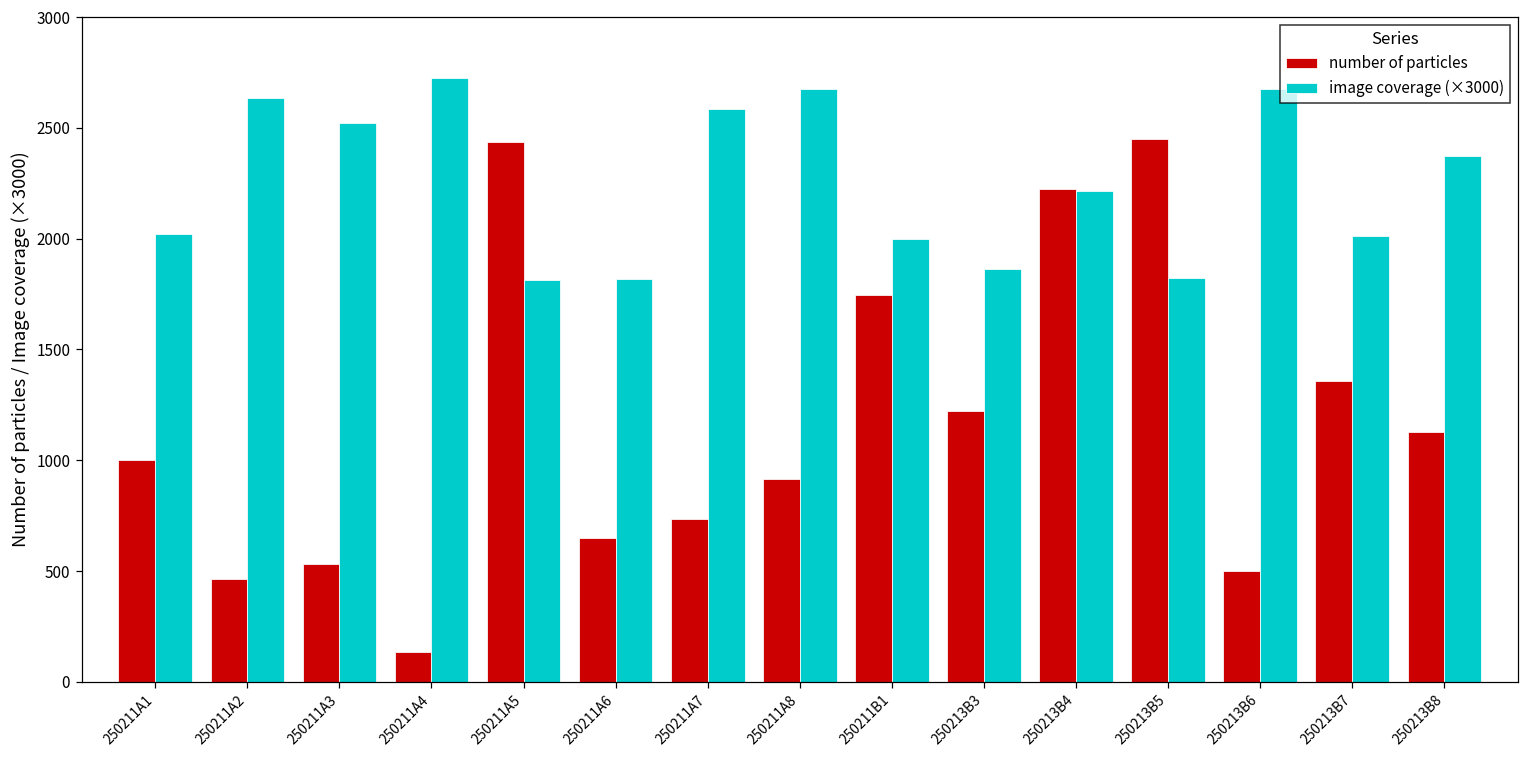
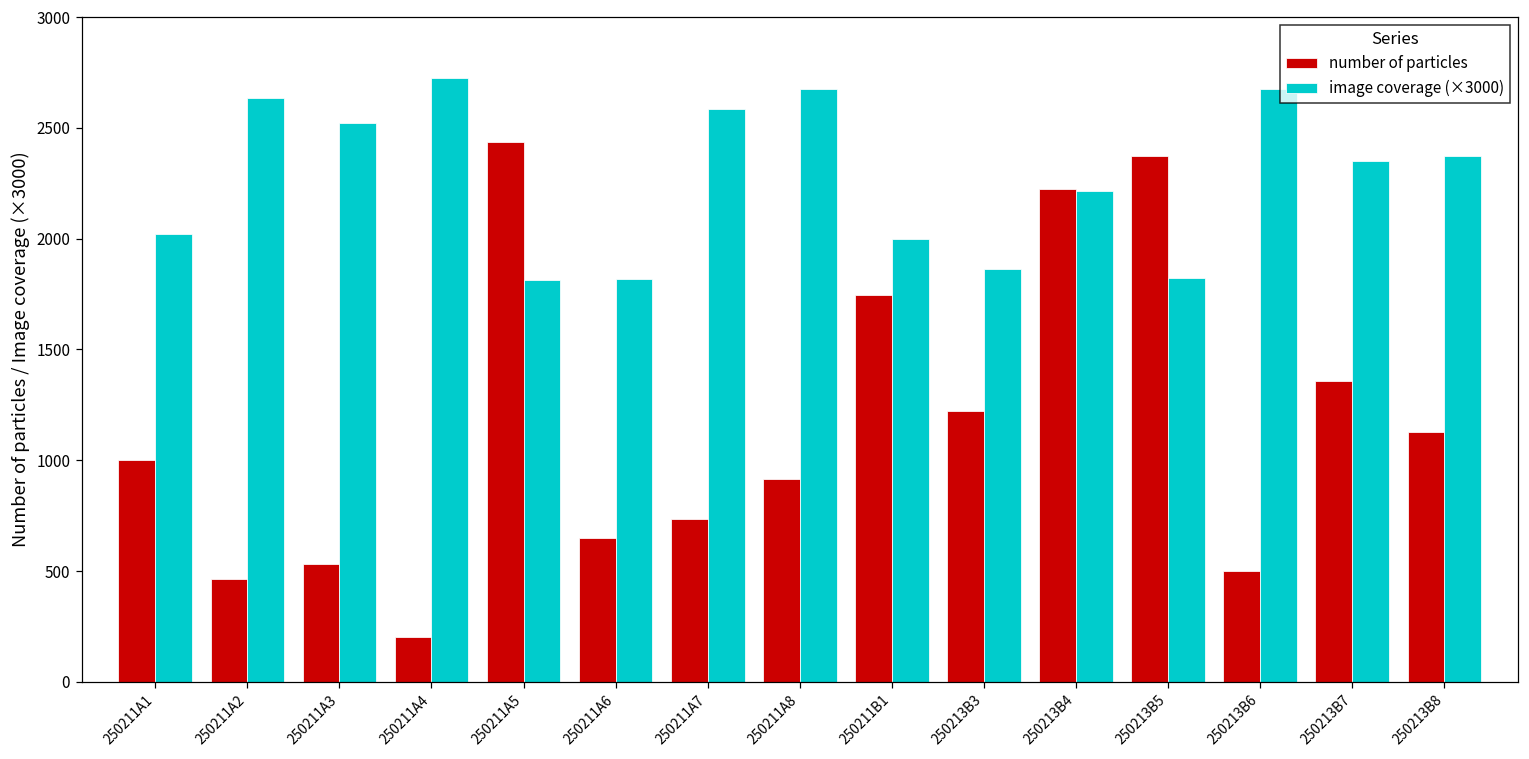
  {
    "number of particles": {
      "250211A1": 1000,
      "250211A2": 460,
      "250211A3": 530,
-     "250211A4": 140,
+     "250211A4": 200,
      "250211A5": 2440,
      "250211A6": 650,
      "250211A7": 730,
      "250211A8": 910,
      "250211B1": 1740,
      "250213B3": 1220,
      "250213B4": 2220,
-     "250213B5": 2450,
+     "250213B5": 2370,
      "250213B6": 500,
      "250213B7": 1360,
      "250213B8": 1130
    },
    "image coverage (×3000)": {
      "250211A1": 2020,
      "250211A2": 2630,
      "250211A3": 2520,
      "250211A4": 2730,
      "250211A5": 1820,
      "250211A6": 1820,
      "250211A7": 2580,
      "250211A8": 2680,
      "250211B1": 2000,
      "250213B3": 1860,
      "250213B4": 2220,
      "250213B5": 1820,
      "250213B6": 2670,
-     "250213B7": 2010,
+     "250213B7": 2350,
      "250213B8": 2370
    }
  }
